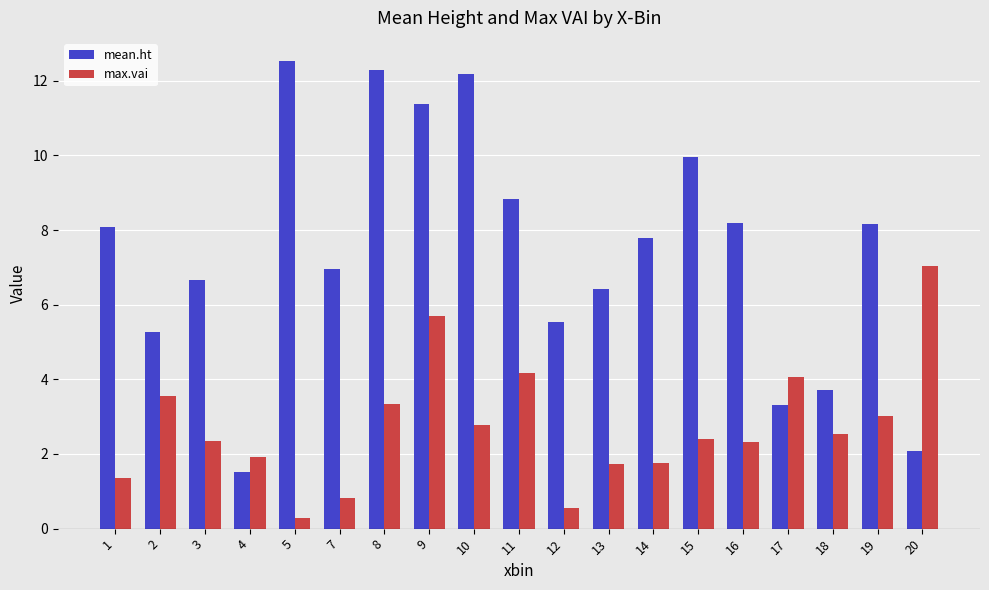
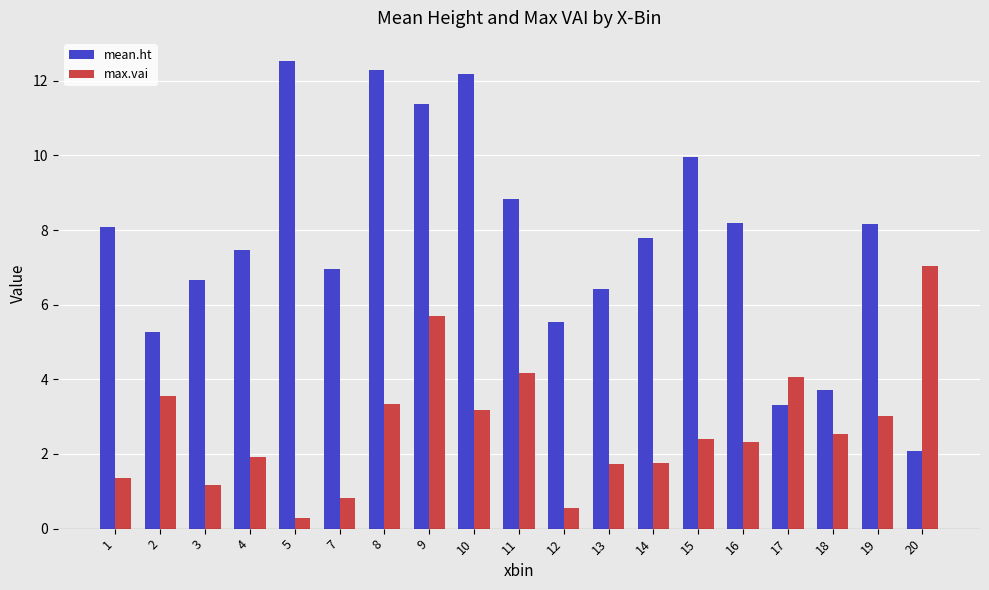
  {
    "mean.ht": {
      "1": 8.1,
      "2": 5.3,
      "3": 6.7,
-     "4": 1.5,
+     "4": 7.5,
      "5": 12.5,
      "7": 7.0,
      "8": 12.3,
      "9": 11.4,
      "10": 12.2,
      "11": 8.8,
      "12": 5.5,
      "13": 6.4,
      "14": 7.8,
      "15": 10.0,
      "16": 8.2,
      "17": 3.3,
      "18": 3.7,
      "19": 8.2,
      "20": 2.1
    },
    "max.vai": {
      "1": 1.4,
      "2": 3.6,
-     "3": 2.3,
+     "3": 1.2,
      "4": 1.9,
      "5": 0.3,
      "7": 0.8,
      "8": 3.3,
      "9": 5.7,
-     "10": 2.8,
+     "10": 3.2,
      "11": 4.2,
      "12": 0.5,
      "13": 1.7,
      "14": 1.8,
      "15": 2.4,
      "16": 2.3,
      "17": 4.1,
      "18": 2.5,
      "19": 3.0,
      "20": 7.0
    }
  }
